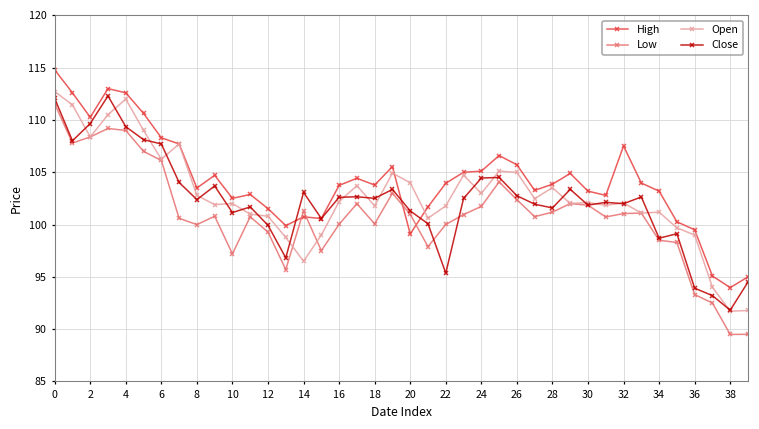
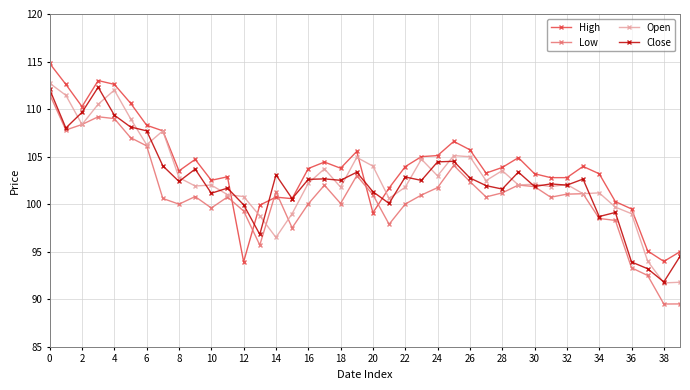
  {
    "High": {
      "0": 115,
      "2": 110,
      "4": 113,
      "6": 108,
      "8": 104,
      "10": 103,
-     "12": 102,
+     "12": 94,
      "14": 101,
      "16": 104,
      "18": 104,
      "20": 99,
      "22": 104,
      "24": 105,
      "26": 106,
      "28": 104,
      "30": 103,
-     "32": 108,
+     "32": 103,
      "34": 103,
      "36": 100,
      "38": 94
    },
    "Low": {
      "0": 112,
      "4": 109,
      "8": 100,
-     "10": 97,
+     "10": 100,
      "12": 99,
      "14": 101,
      "16": 100,
      "18": 100,
      "20": 101,
      "22": 100,
      "24": 102,
      "26": 102,
      "28": 101,
      "32": 101,
      "36": 93,
      "38": 90
    },
    "Open": {
      "0": 113,
      "4": 112,
      "8": 103,
      "10": 102,
      "12": 101,
      "14": 97,
      "16": 102,
      "18": 102,
      "20": 104,
      "22": 102,
      "24": 103,
      "26": 105,
      "28": 104,
      "34": 101,
      "36": 99
    },
    "Close": {
      "0": 112,
      "2": 110,
      "4": 109,
      "6": 108,
      "8": 102,
      "10": 101,
      "12": 100,
      "14": 103,
      "16": 103,
      "18": 103,
      "20": 101,
-     "22": 95,
+     "22": 103,
      "24": 104,
      "26": 103,
      "28": 102,
      "36": 94
    }
  }
